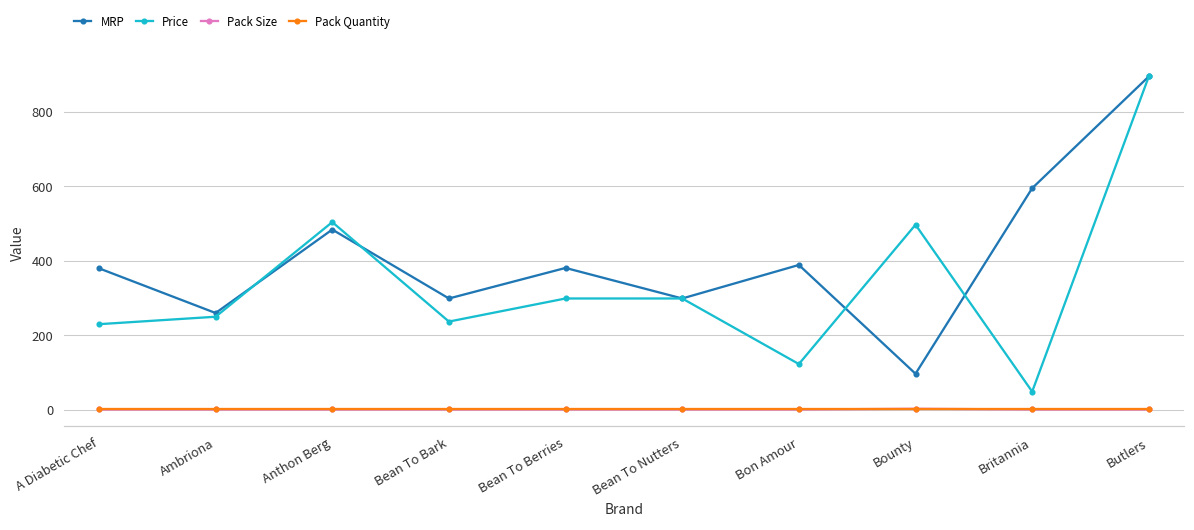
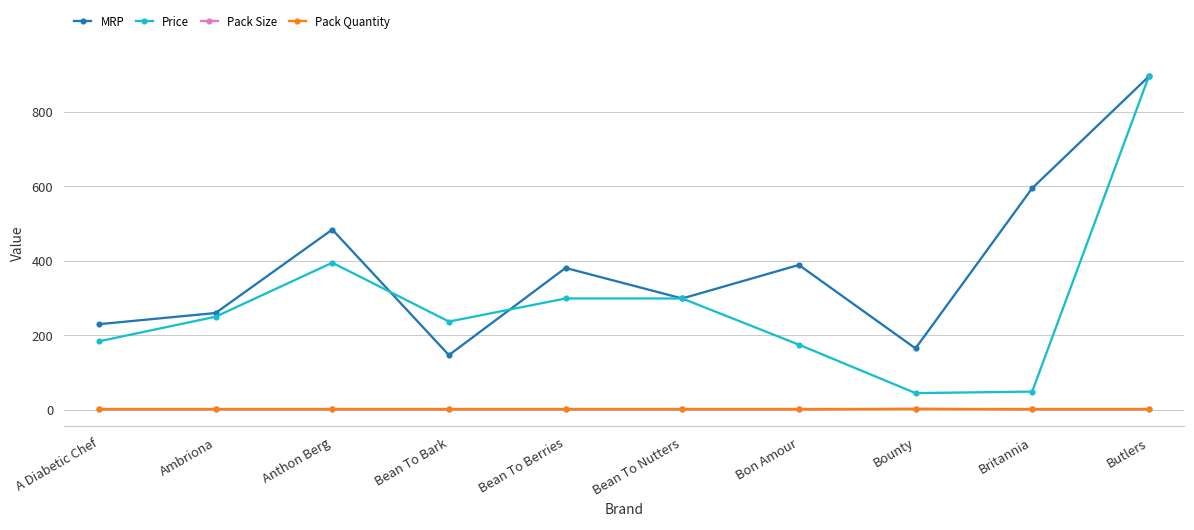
  {
    "MRP": {
-     "A Diabetic Chef": 380,
+     "A Diabetic Chef": 230,
      "Ambriona": 260,
      "Anthon Berg": 480,
-     "Bean To Bark": 300,
+     "Bean To Bark": 150,
      "Bean To Berries": 380,
      "Bon Amour": 390,
-     "Bounty": 100,
+     "Bounty": 170,
      "Britannia": 600
    },
    "Price": {
-     "A Diabetic Chef": 230,
+     "A Diabetic Chef": 180,
      "Ambriona": 250,
-     "Anthon Berg": 500,
+     "Anthon Berg": 400,
      "Bean To Bark": 240,
      "Bean To Berries": 300,
-     "Bon Amour": 120,
-     "Bounty": 500,
+     "Bon Amour": 180,
+     "Bounty": 50,
      "Britannia": 50
    }
  }
